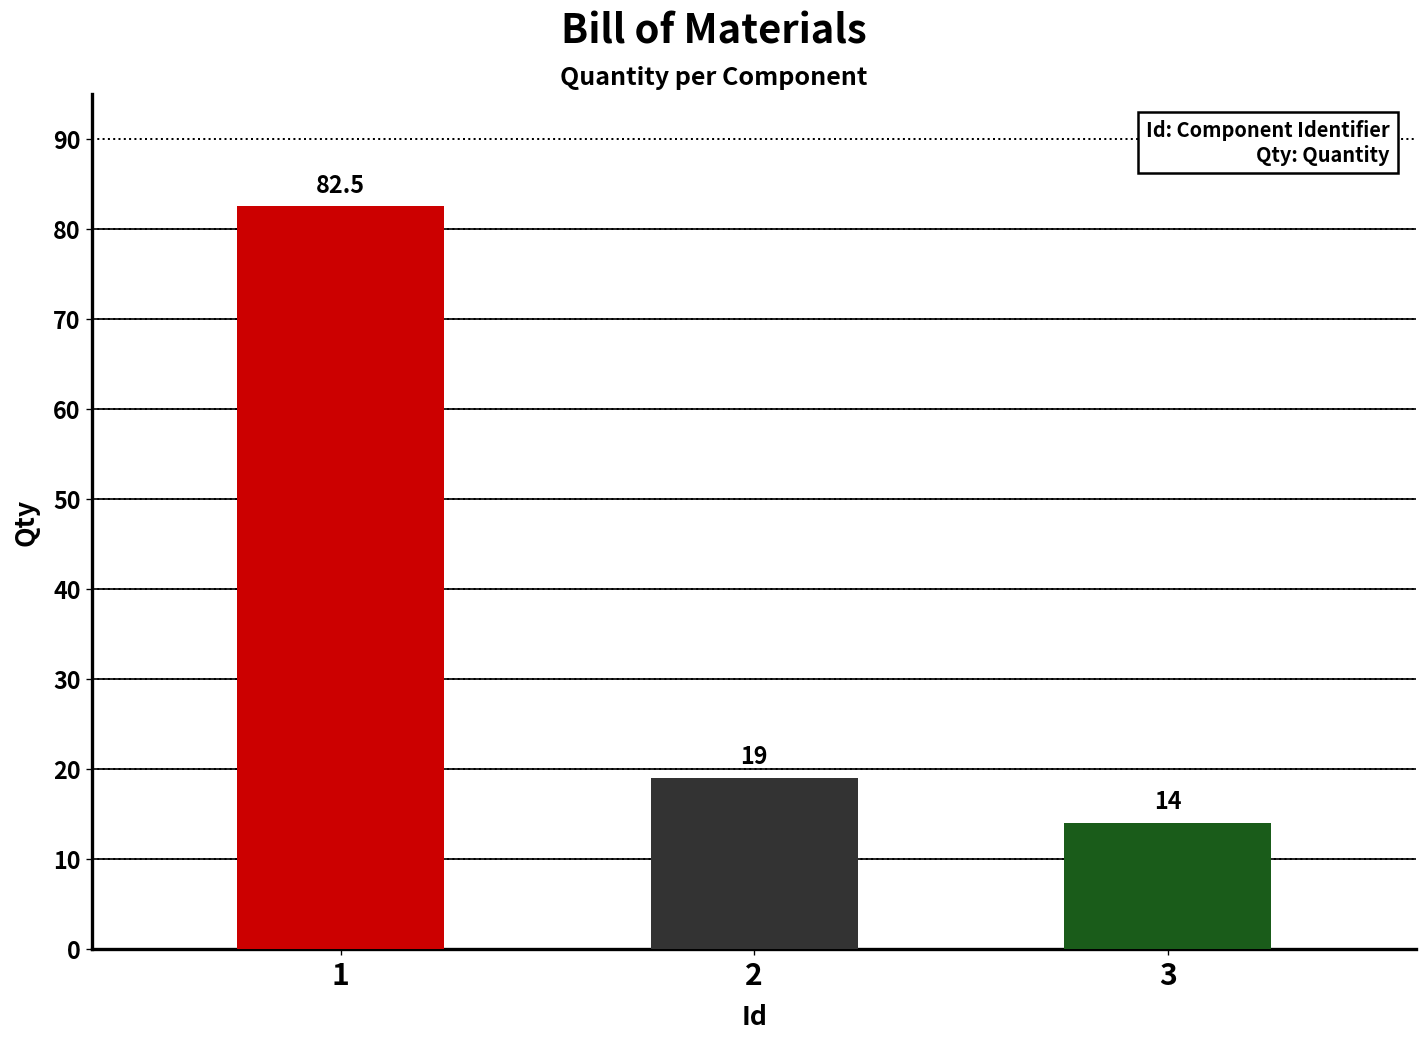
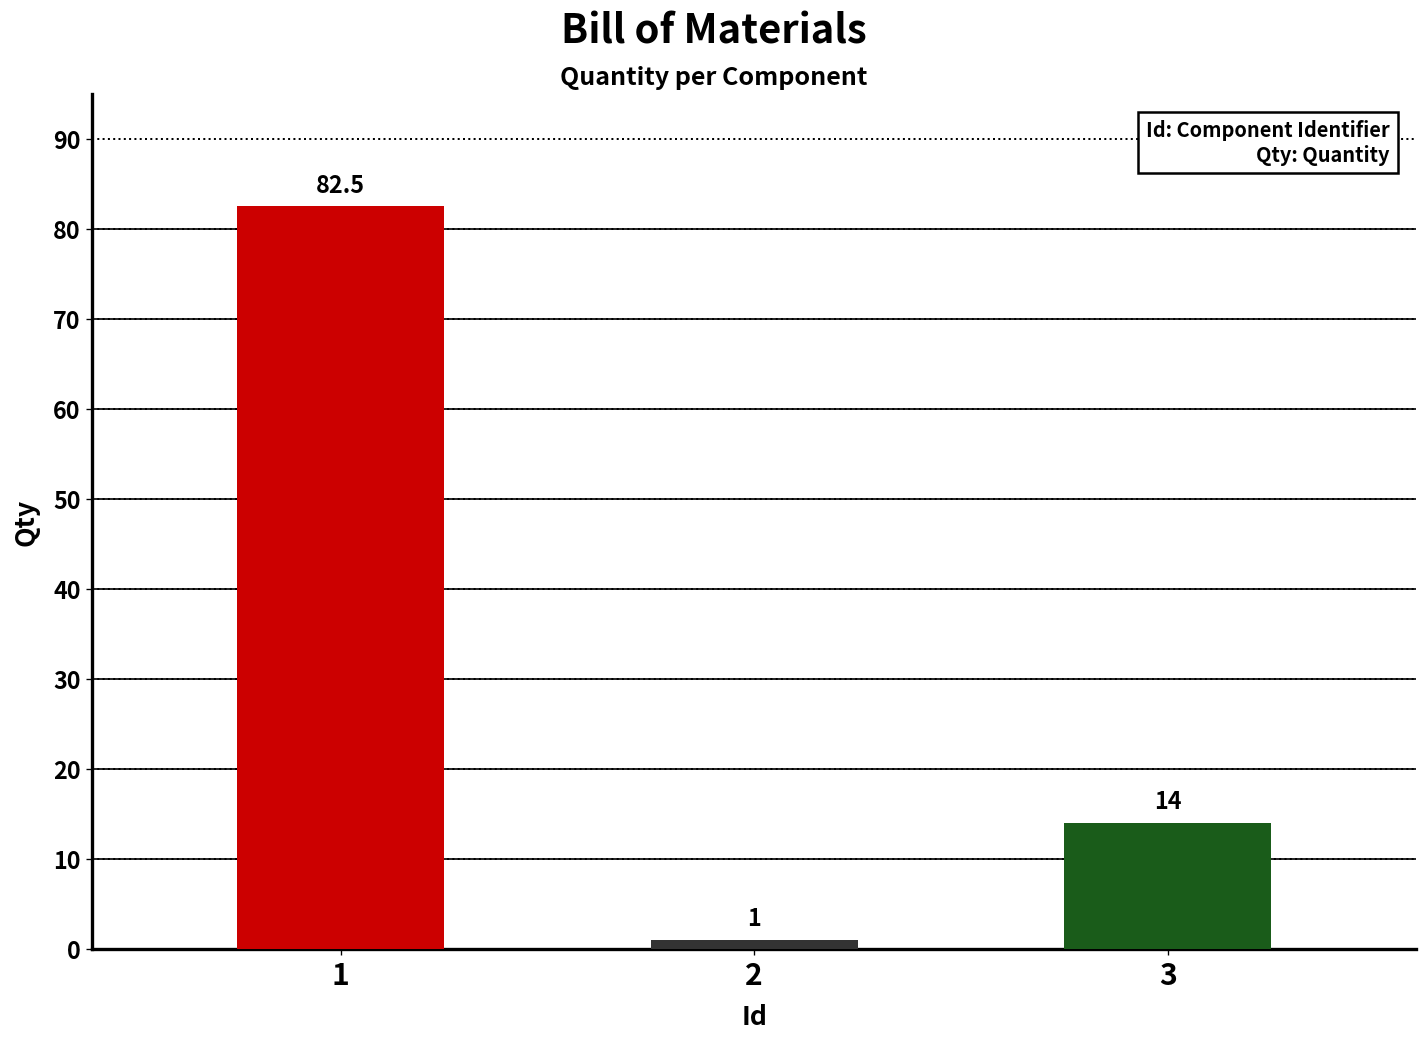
  {
    "1": 82.5,
-   "2": 19,
+   "2": 1,
    "3": 14
  }
